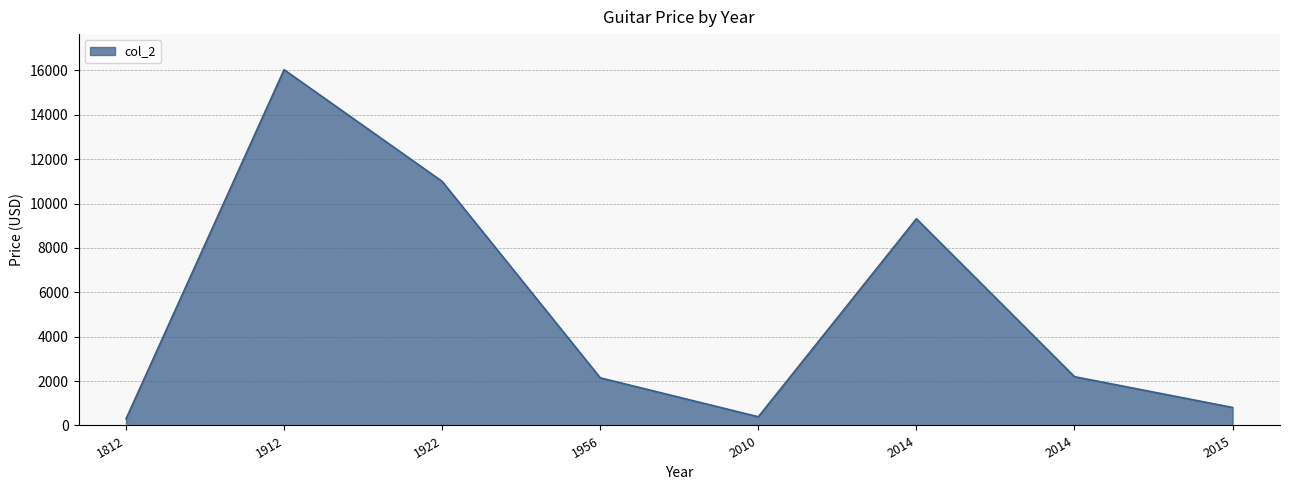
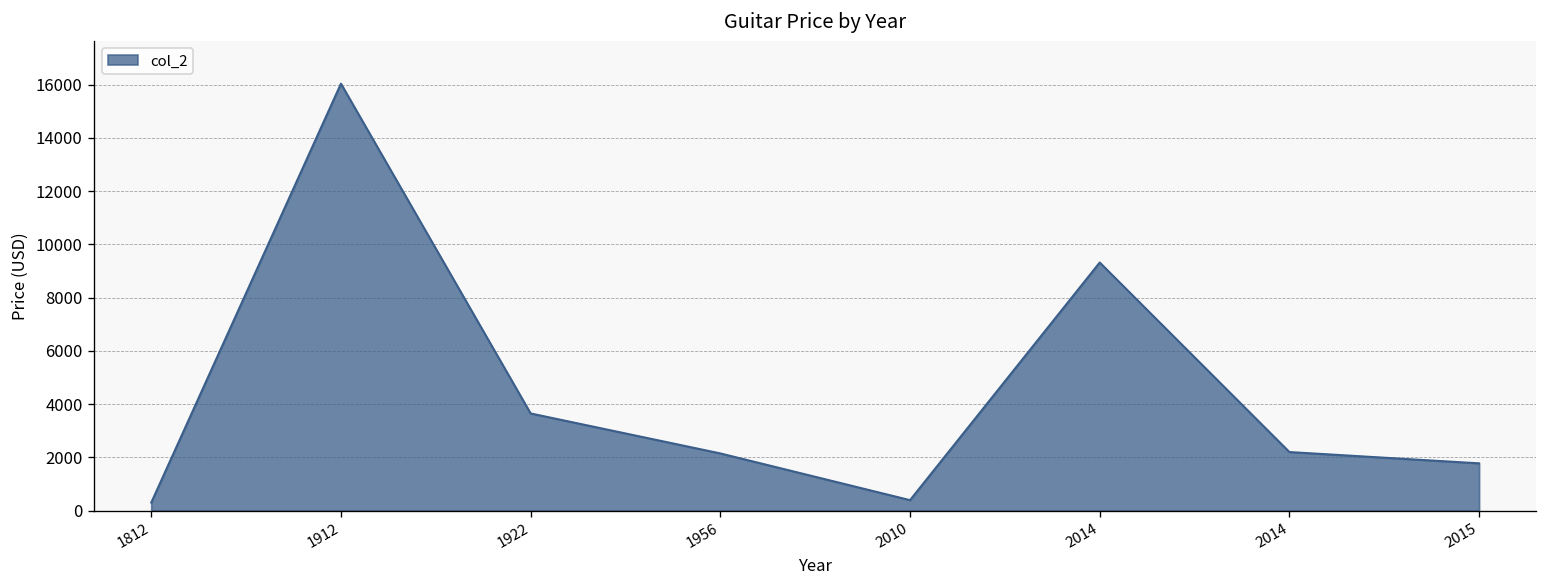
  {
    "1812": 300,
    "1912": 16000,
-   "1922": 11000,
+   "1922": 3600,
    "1956": 2100,
    "2010": 400,
-   "2015": 800
+   "2015": 1800
  }
